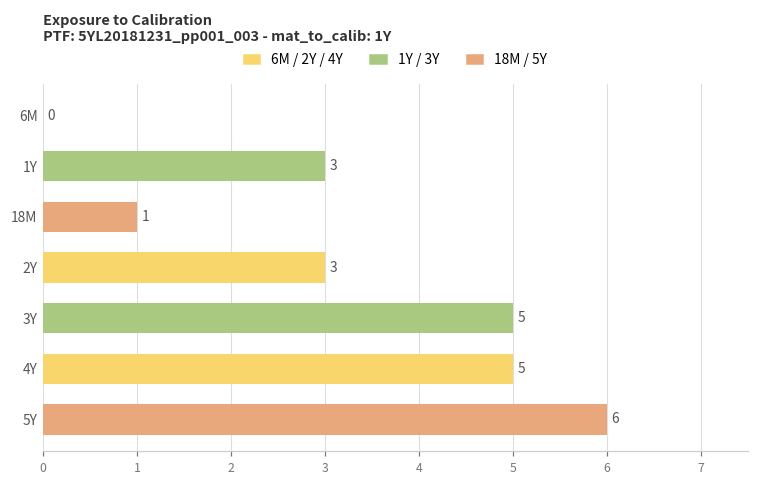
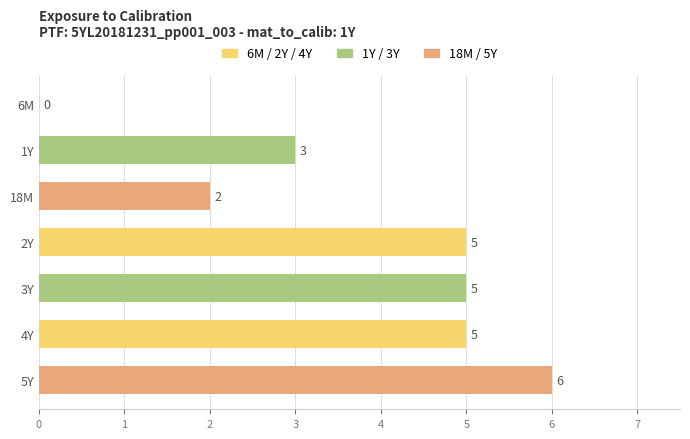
  {
    "6M": 0,
    "1Y": 3,
-   "18M": 1,
-   "2Y": 3,
+   "18M": 2,
+   "2Y": 5,
    "3Y": 5,
    "4Y": 5,
    "5Y": 6
  }
